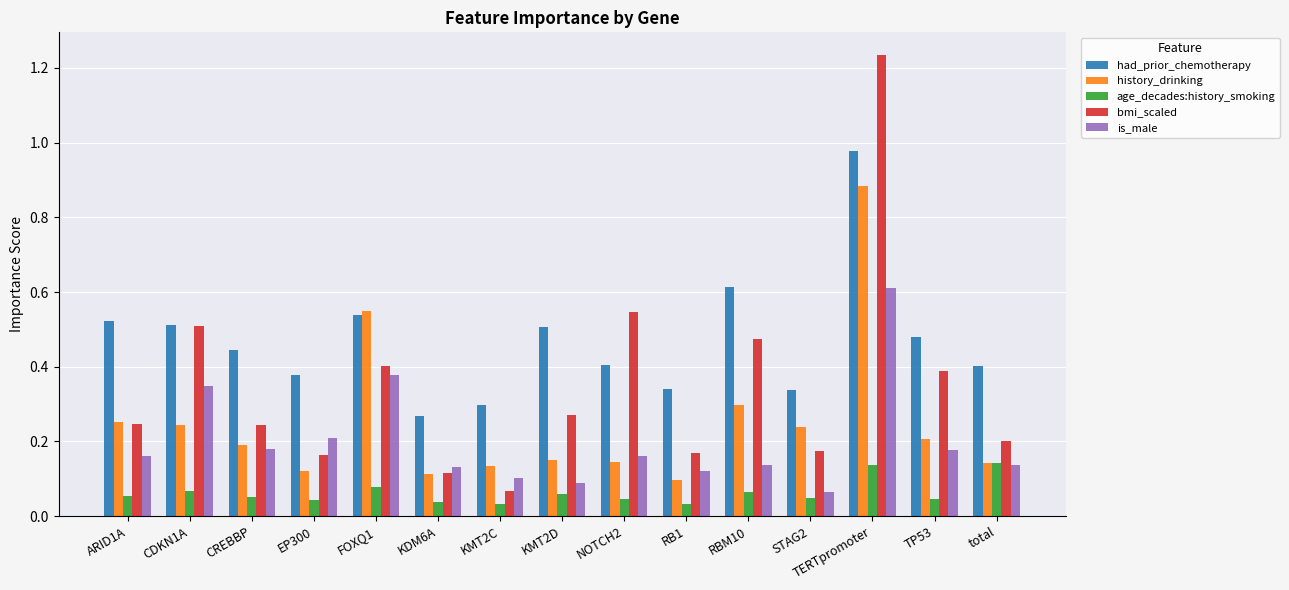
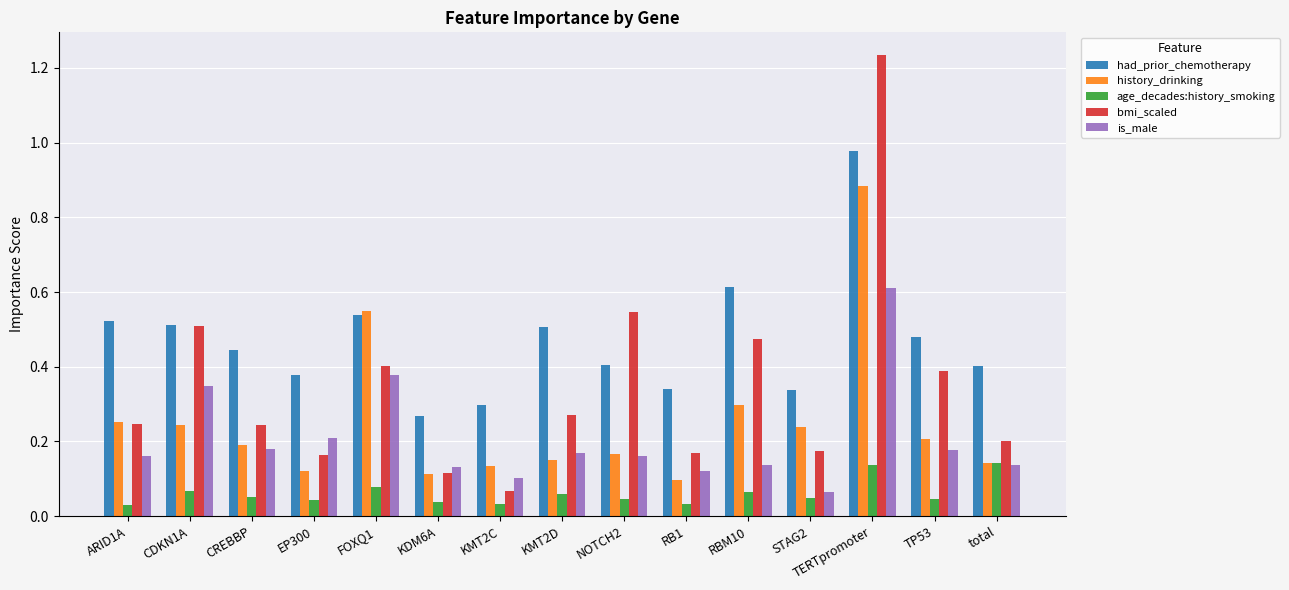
  {
    "had_prior_chemotherapy": {
      "ARID1A": 0.52,
      "CDKN1A": 0.51,
      "CREBBP": 0.44,
      "EP300": 0.38,
      "FOXQ1": 0.54,
      "KDM6A": 0.27,
      "KMT2C": 0.30,
      "KMT2D": 0.51,
      "NOTCH2": 0.40,
      "RB1": 0.34,
      "RBM10": 0.61,
      "STAG2": 0.34,
      "TERTpromoter": 0.98,
      "TP53": 0.48,
      "total": 0.40
    },
    "history_drinking": {
      "ARID1A": 0.25,
      "CDKN1A": 0.24,
      "CREBBP": 0.19,
      "EP300": 0.12,
      "FOXQ1": 0.55,
      "KDM6A": 0.11,
      "KMT2C": 0.13,
      "KMT2D": 0.15,
-     "NOTCH2": 0.15,
+     "NOTCH2": 0.17,
      "RB1": 0.10,
      "RBM10": 0.30,
      "STAG2": 0.24,
      "TERTpromoter": 0.88,
      "TP53": 0.21,
      "total": 0.14
    },
    "age_decades:history_smoking": {
-     "ARID1A": 0.05,
+     "ARID1A": 0.03,
      "CDKN1A": 0.07,
      "CREBBP": 0.05,
      "EP300": 0.04,
      "FOXQ1": 0.08,
      "KDM6A": 0.04,
      "KMT2C": 0.03,
      "KMT2D": 0.06,
      "NOTCH2": 0.05,
      "RB1": 0.03,
      "RBM10": 0.07,
      "STAG2": 0.05,
      "TERTpromoter": 0.14,
      "TP53": 0.05,
      "total": 0.14
    },
    "bmi_scaled": {
      "ARID1A": 0.25,
      "CDKN1A": 0.51,
      "CREBBP": 0.24,
      "EP300": 0.16,
      "FOXQ1": 0.40,
      "KDM6A": 0.12,
      "KMT2C": 0.07,
      "KMT2D": 0.27,
      "NOTCH2": 0.55,
      "RB1": 0.17,
      "RBM10": 0.48,
      "STAG2": 0.18,
      "TERTpromoter": 1.23,
      "TP53": 0.39,
      "total": 0.20
    },
    "is_male": {
      "ARID1A": 0.16,
      "CDKN1A": 0.35,
      "CREBBP": 0.18,
      "EP300": 0.21,
      "FOXQ1": 0.38,
      "KDM6A": 0.13,
      "KMT2C": 0.10,
-     "KMT2D": 0.09,
+     "KMT2D": 0.17,
      "NOTCH2": 0.16,
      "RB1": 0.12,
      "RBM10": 0.14,
      "STAG2": 0.06,
      "TERTpromoter": 0.61,
      "TP53": 0.18,
      "total": 0.14
    }
  }
